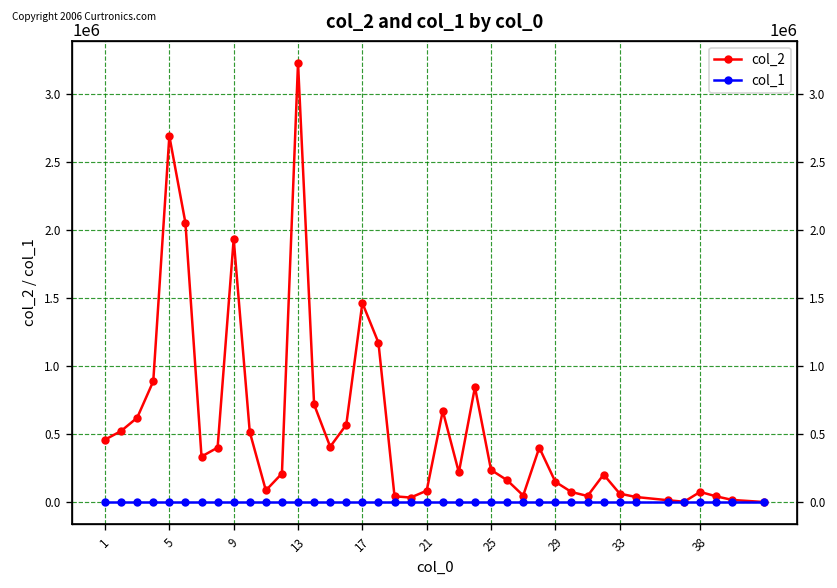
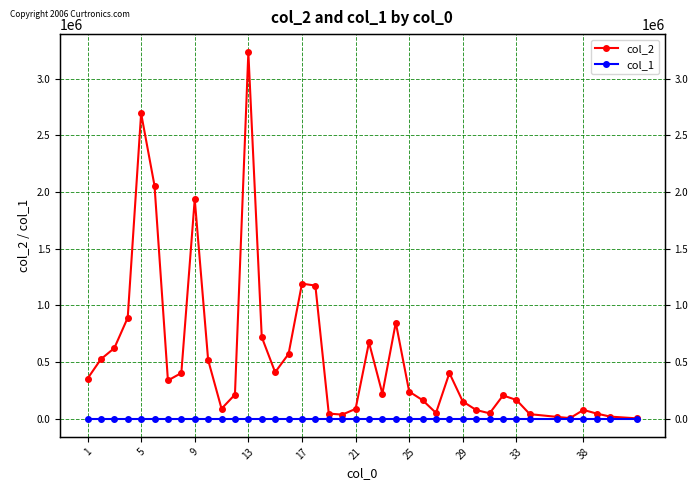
  {
    "col_2": {
-     "1": 460000,
+     "1": 350000,
      "5": 2690000,
      "9": 1940000,
      "13": 3230000,
-     "17": 1470000,
+     "17": 1190000,
      "21": 90000,
      "25": 240000,
      "29": 150000,
-     "33": 60000,
+     "33": 160000,
      "38": 80000
    },
    "col_1": {
      "1": 0,
      "5": 0,
      "9": 0,
      "13": 0,
      "17": 0,
      "21": 0,
      "25": 0,
      "29": 0,
      "33": 0,
      "38": 0
    }
  }
